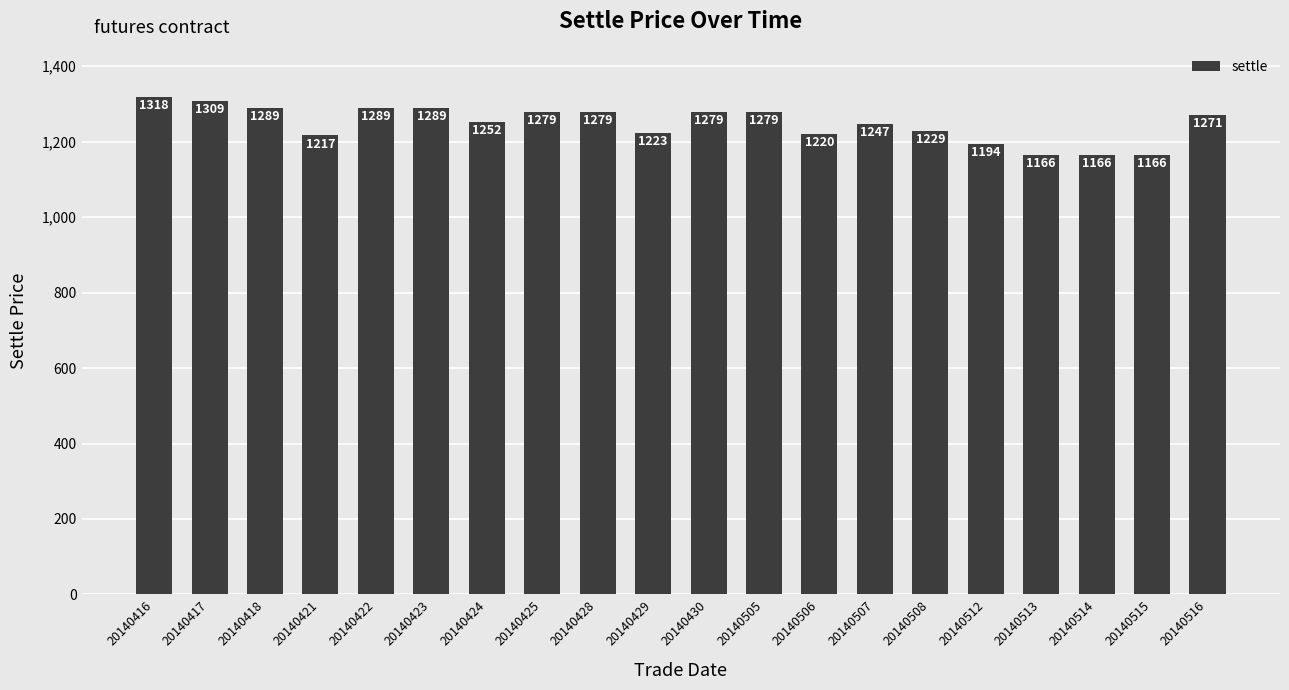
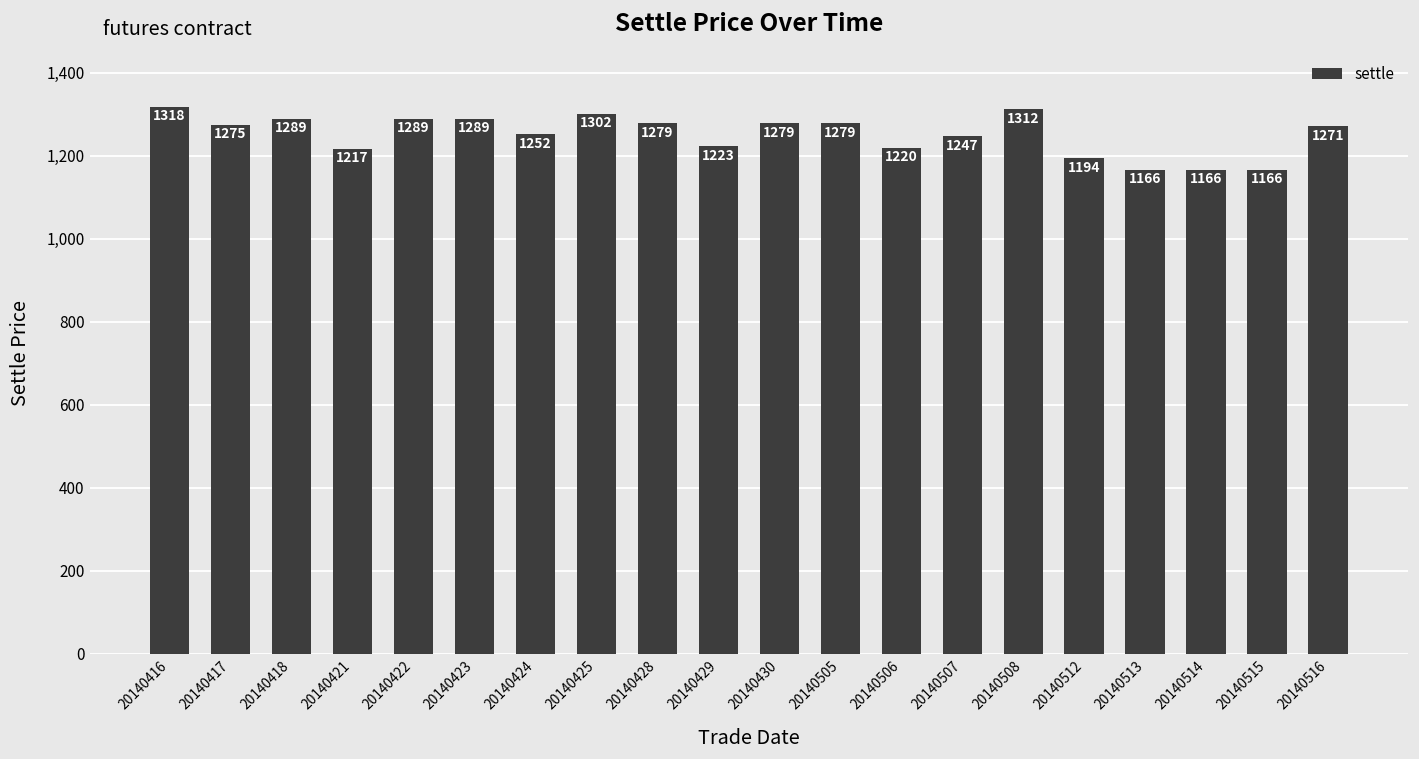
  {
    "20140416": 1318,
-   "20140417": 1309,
+   "20140417": 1275,
    "20140418": 1289,
    "20140421": 1217,
    "20140422": 1289,
    "20140423": 1289,
    "20140424": 1252,
-   "20140425": 1279,
+   "20140425": 1302,
    "20140428": 1279,
    "20140429": 1223,
    "20140430": 1279,
    "20140505": 1279,
    "20140506": 1220,
    "20140507": 1247,
-   "20140508": 1229,
+   "20140508": 1312,
    "20140512": 1194,
    "20140513": 1166,
    "20140514": 1166,
    "20140515": 1166,
    "20140516": 1271
  }
